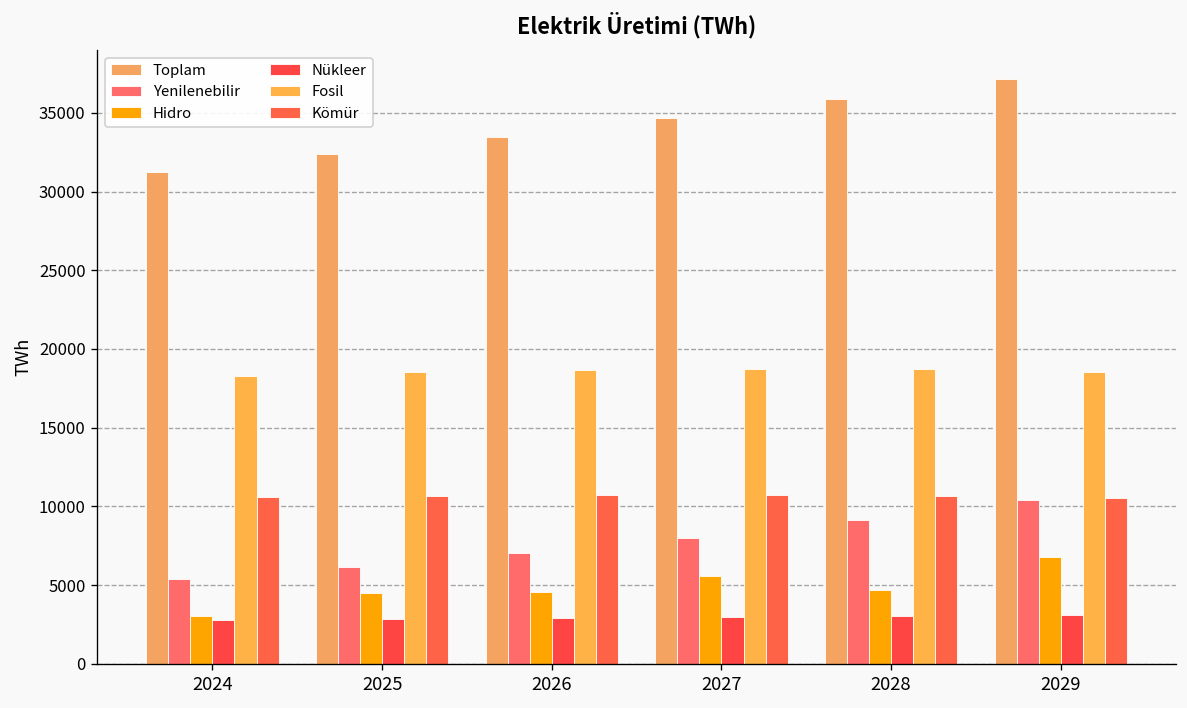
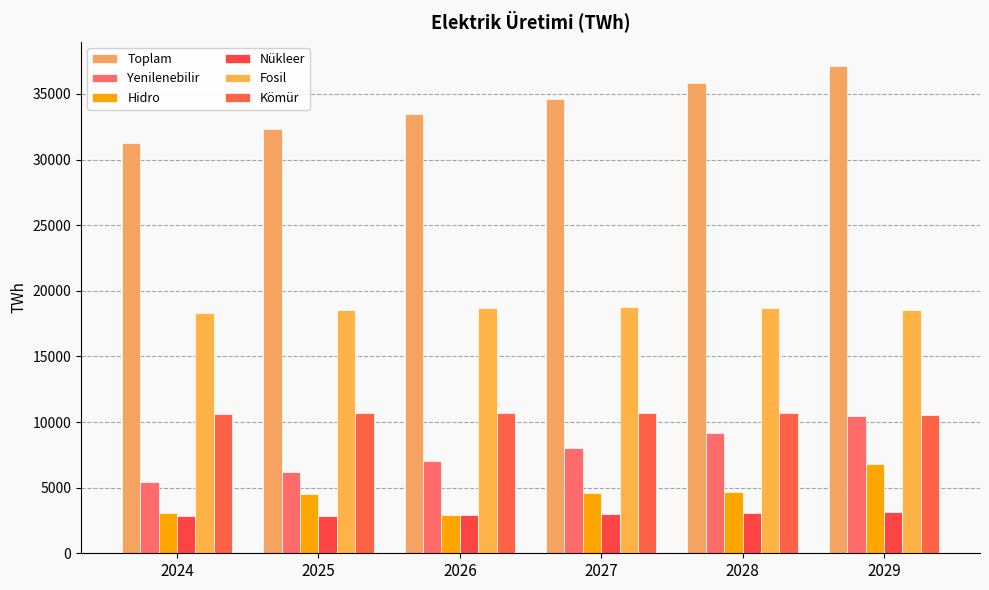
  {
    "Hidro": {
      "2024": 3100,
      "2025": 4500,
-     "2026": 4600,
-     "2027": 5600,
+     "2026": 2900,
+     "2027": 4600,
      "2028": 4700,
      "2029": 6800
    }
  }
